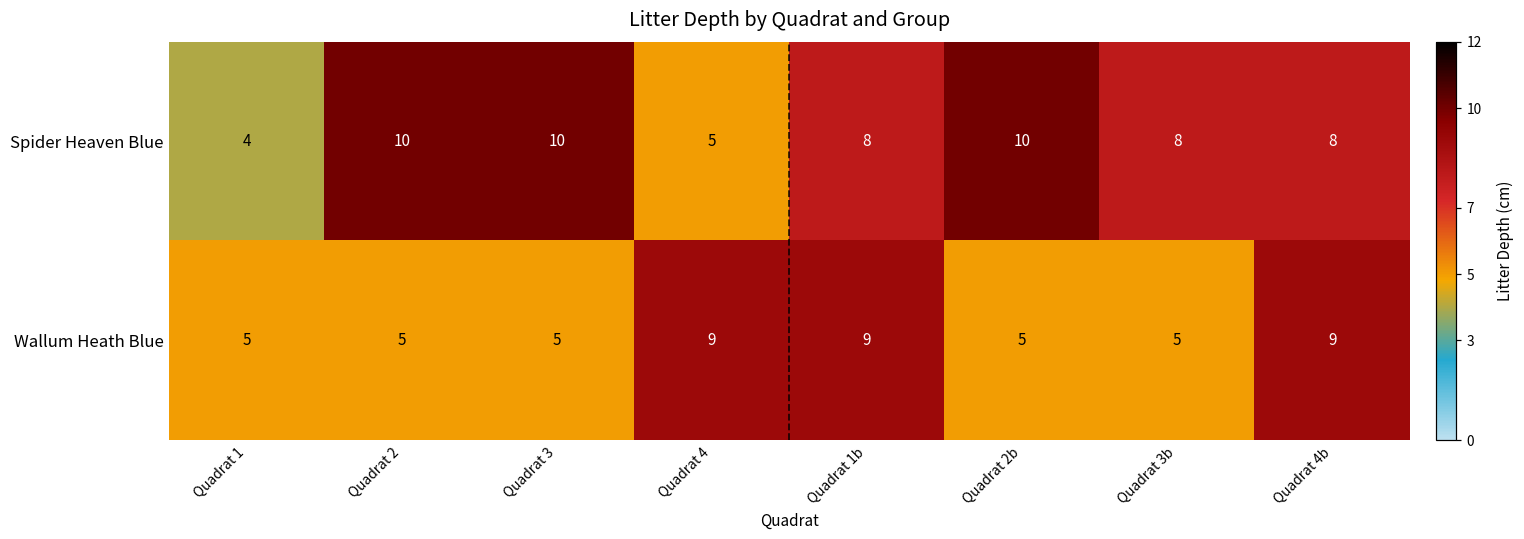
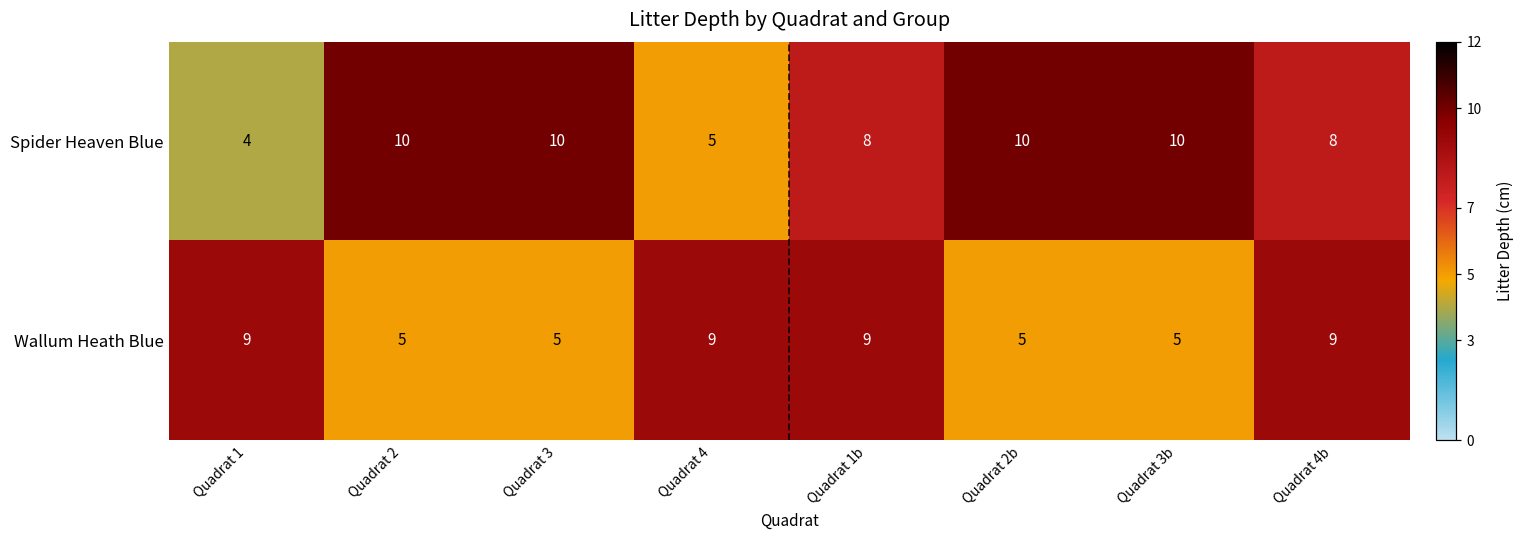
  {
    "Spider Heaven Blue": {
      "Quadrat 1": 4,
      "Quadrat 2": 10,
      "Quadrat 3": 10,
      "Quadrat 4": 5,
      "Quadrat 1b": 8,
      "Quadrat 2b": 10,
-     "Quadrat 3b": 8,
+     "Quadrat 3b": 10,
      "Quadrat 4b": 8
    },
    "Wallum Heath Blue": {
-     "Quadrat 1": 5,
+     "Quadrat 1": 9,
      "Quadrat 2": 5,
      "Quadrat 3": 5,
      "Quadrat 4": 9,
      "Quadrat 1b": 9,
      "Quadrat 2b": 5,
      "Quadrat 3b": 5,
      "Quadrat 4b": 9
    }
  }
